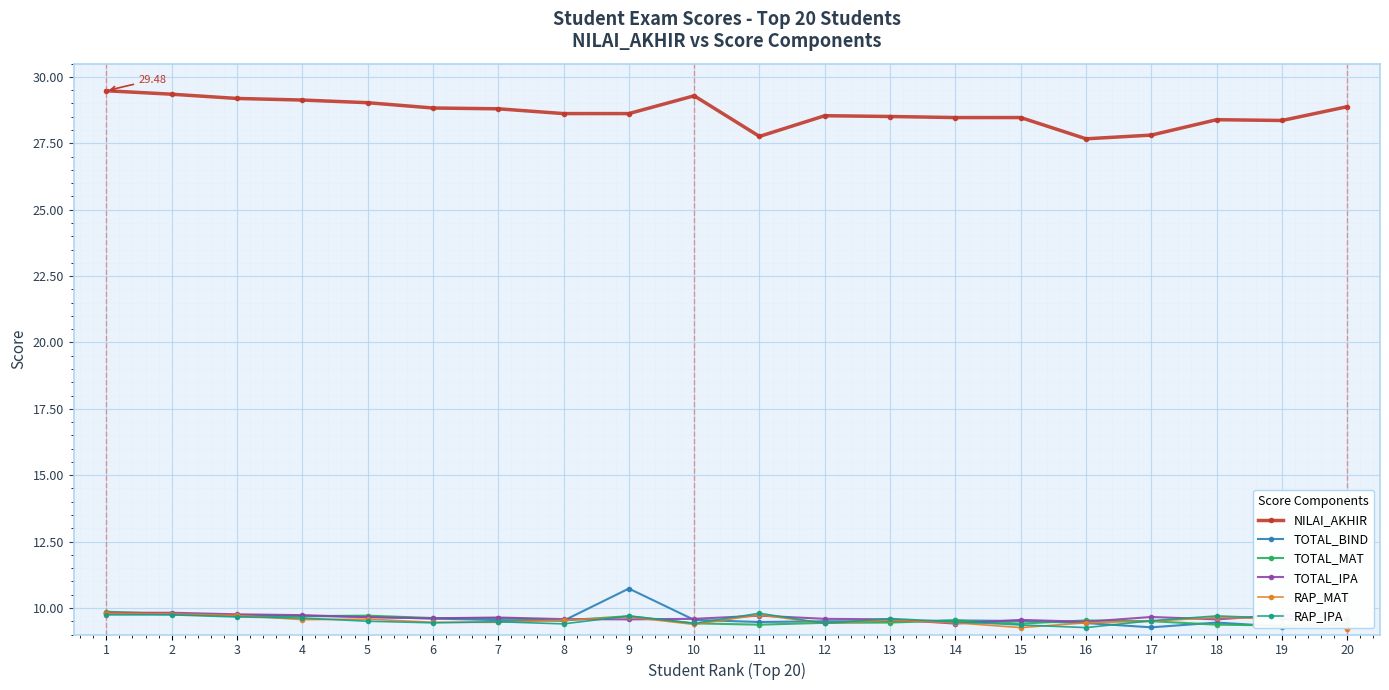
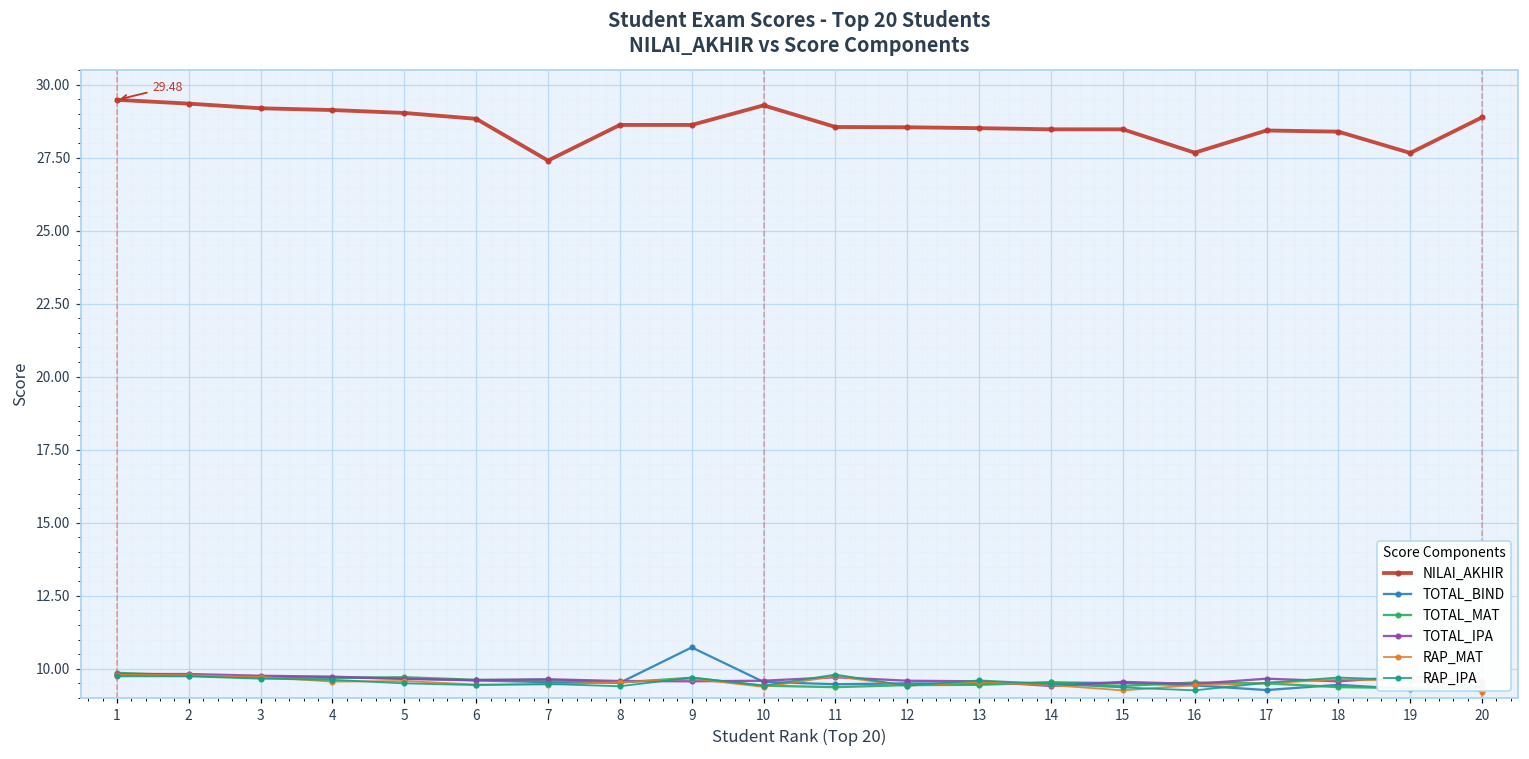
  {
    "NILAI_AKHIR": {
      "2": 29.4,
      "3": 29.2,
      "4": 29.1,
      "5": 29.0,
      "6": 28.8,
-     "7": 28.8,
+     "7": 27.4,
      "8": 28.6,
      "9": 28.6,
      "10": 29.3,
-     "11": 27.8,
+     "11": 28.6,
      "12": 28.5,
      "13": 28.5,
      "14": 28.5,
      "15": 28.5,
      "16": 27.7,
-     "17": 27.8,
+     "17": 28.4,
      "18": 28.4,
-     "19": 28.4,
+     "19": 27.7,
      "20": 28.9
    },
    "TOTAL_BIND": {
      "9": 10.7,
      "11": 9.5,
      "17": 9.3
    },
    "TOTAL_IPA": {
      "17": 9.7
    },
    "RAP_MAT": {
      "15": 9.3,
      "20": 9.2
    }
  }
